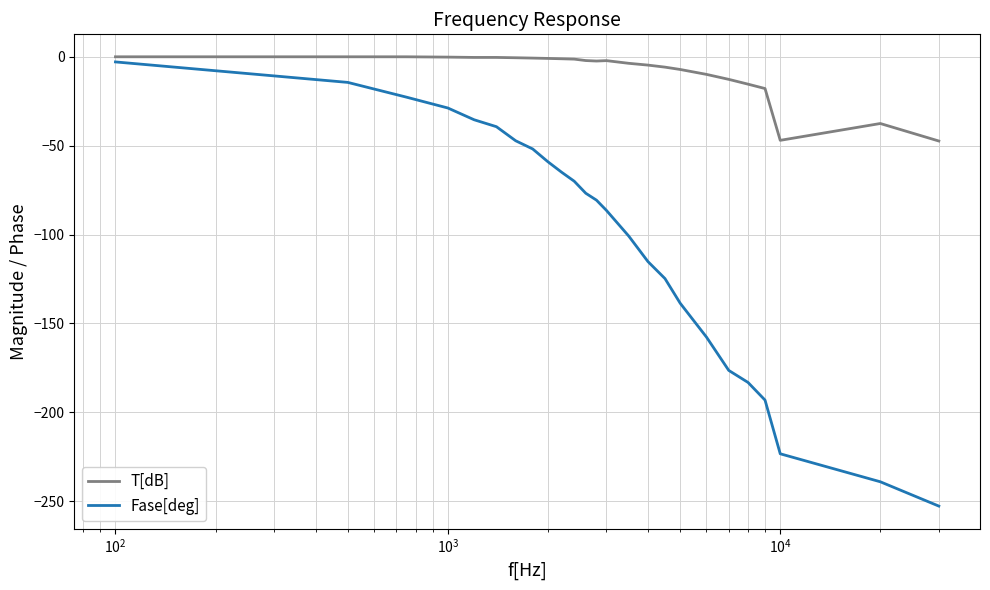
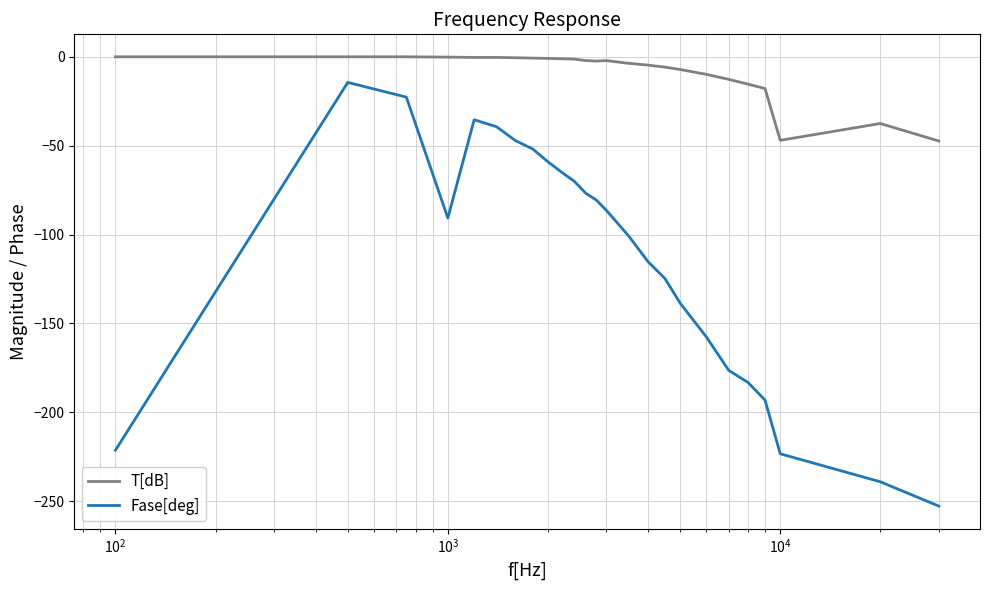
  {
    "T[dB]": {
      "10^2": 0,
      "10^3": 0,
      "10^4": -47
    },
    "Fase[deg]": {
-     "10^2": -3,
-     "10^3": -29,
+     "10^2": -221,
+     "10^3": -91,
      "10^4": -223
    }
  }
